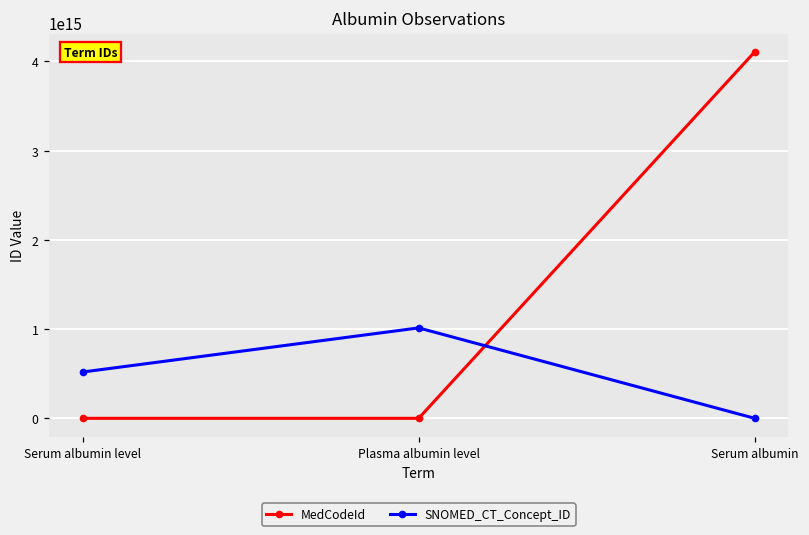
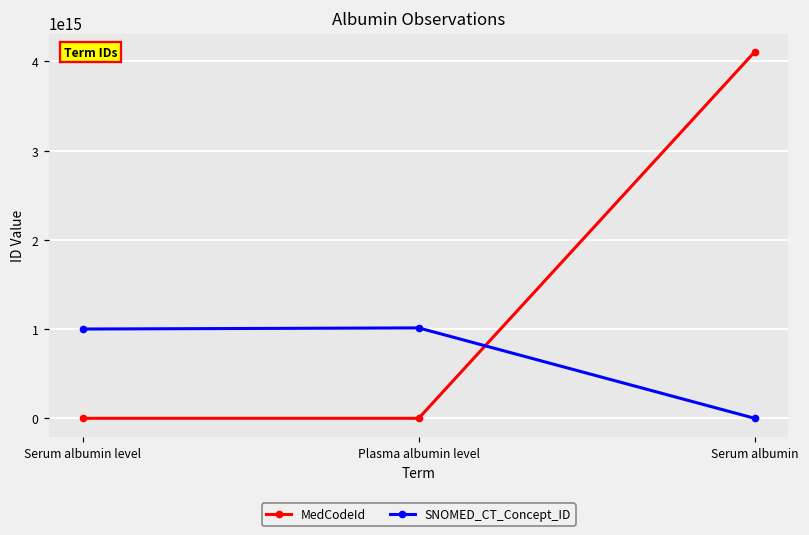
  {
    "MedCodeId": {
      "Serum albumin level": 0,
      "Plasma albumin level": 0,
      "Serum albumin": 4100000000000000
    },
    "SNOMED_CT_Concept_ID": {
-     "Serum albumin level": 500000000000000,
+     "Serum albumin level": 1000000000000000,
      "Plasma albumin level": 1000000000000000,
      "Serum albumin": 0
    }
  }
